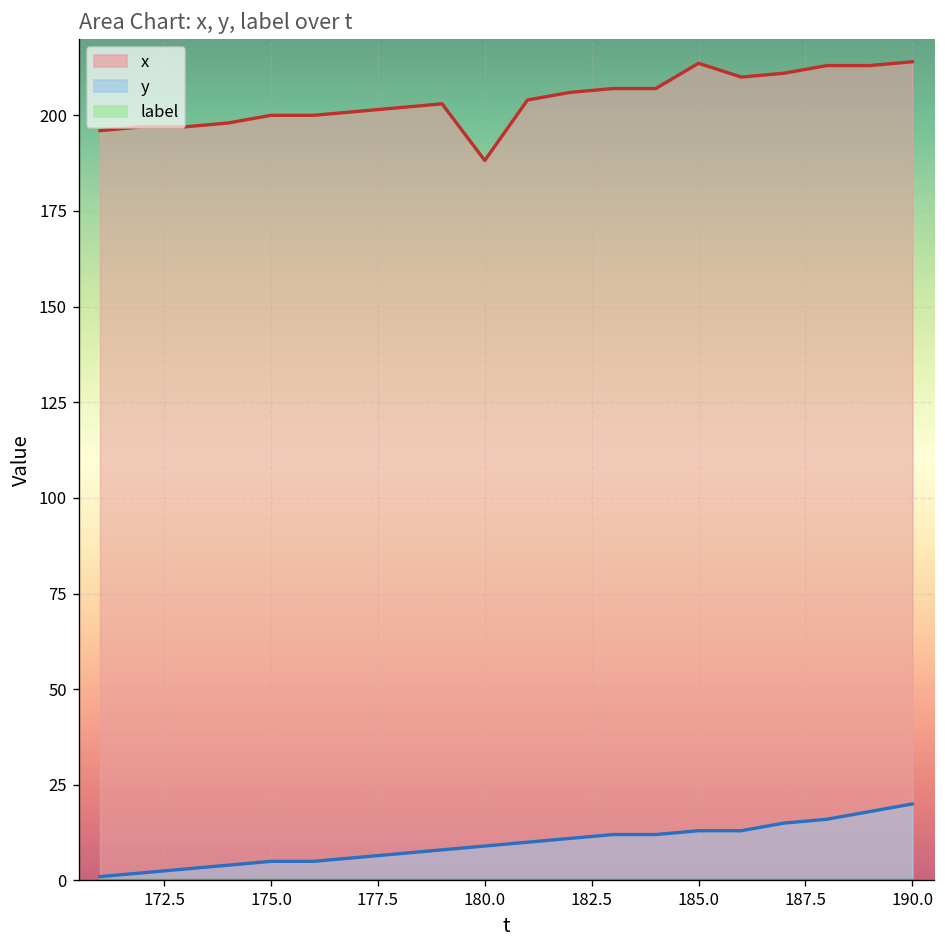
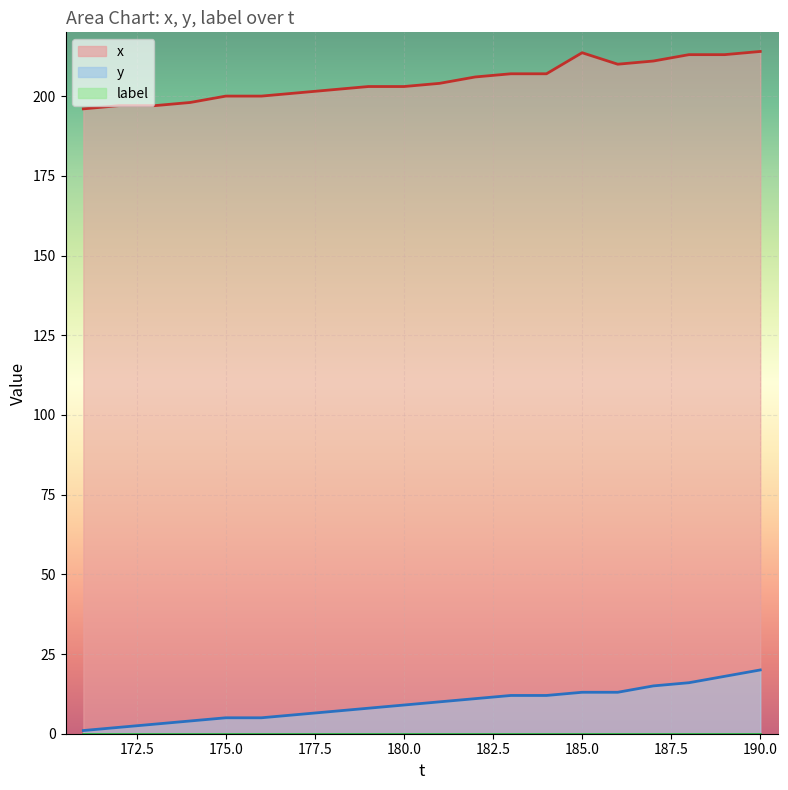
  {
    "x": {
      "175.0": 200,
-     "180.0": 188,
+     "180.0": 203,
      "185.0": 214,
      "190.0": 214
    }
  }
